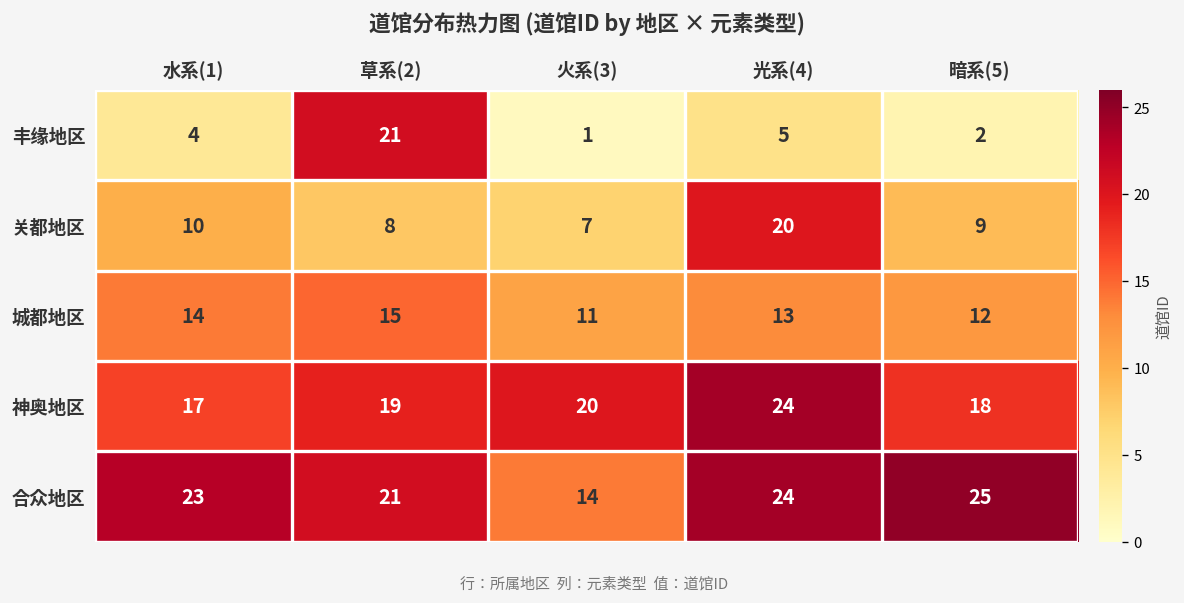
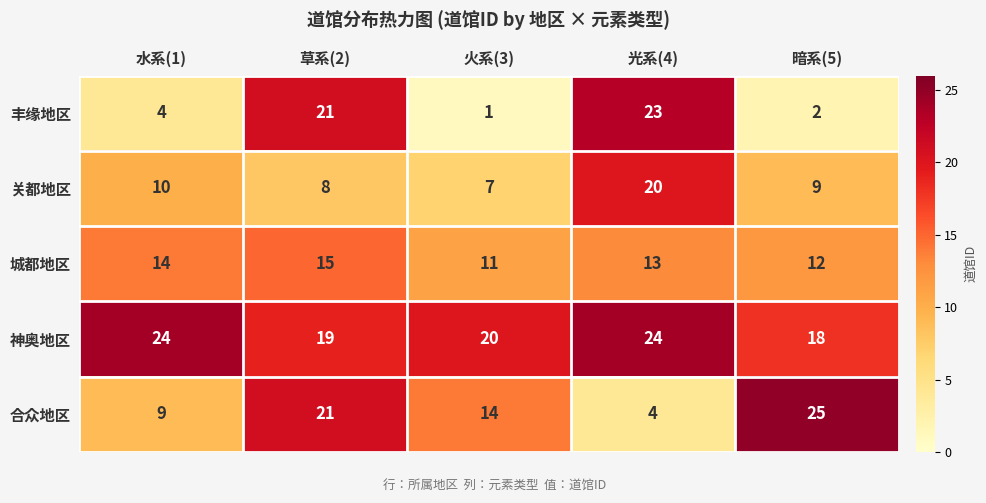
  {
    "丰缘地区": {
      "水系(1)": 4,
      "草系(2)": 21,
      "火系(3)": 1,
-     "光系(4)": 5,
+     "光系(4)": 23,
      "暗系(5)": 2
    },
    "关都地区": {
      "水系(1)": 10,
      "草系(2)": 8,
      "火系(3)": 7,
      "光系(4)": 20,
      "暗系(5)": 9
    },
    "城都地区": {
      "水系(1)": 14,
      "草系(2)": 15,
      "火系(3)": 11,
      "光系(4)": 13,
      "暗系(5)": 12
    },
    "神奥地区": {
-     "水系(1)": 17,
+     "水系(1)": 24,
      "草系(2)": 19,
      "火系(3)": 20,
      "光系(4)": 24,
      "暗系(5)": 18
    },
    "合众地区": {
-     "水系(1)": 23,
+     "水系(1)": 9,
      "草系(2)": 21,
      "火系(3)": 14,
-     "光系(4)": 24,
+     "光系(4)": 4,
      "暗系(5)": 25
    }
  }
